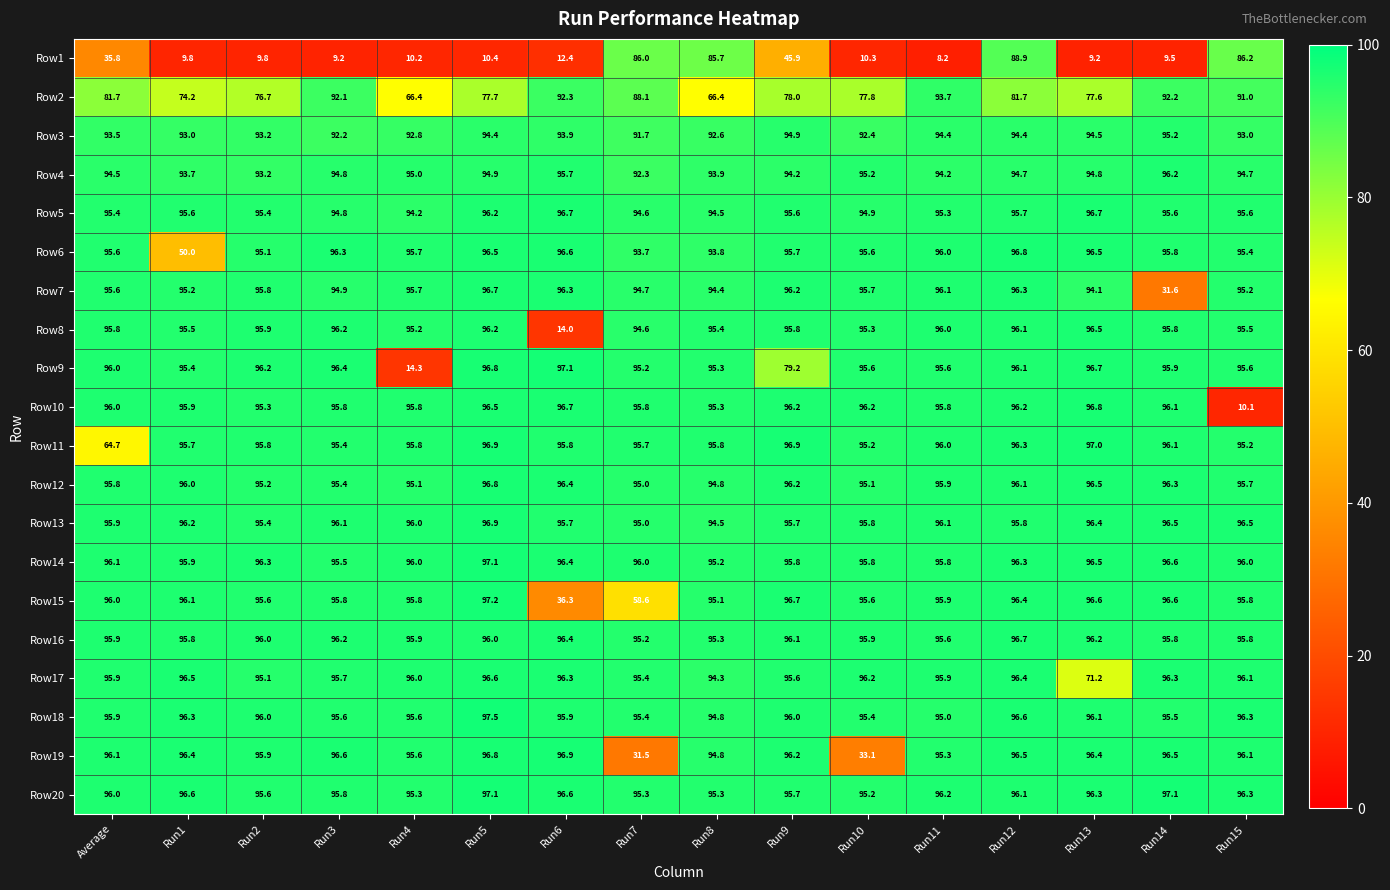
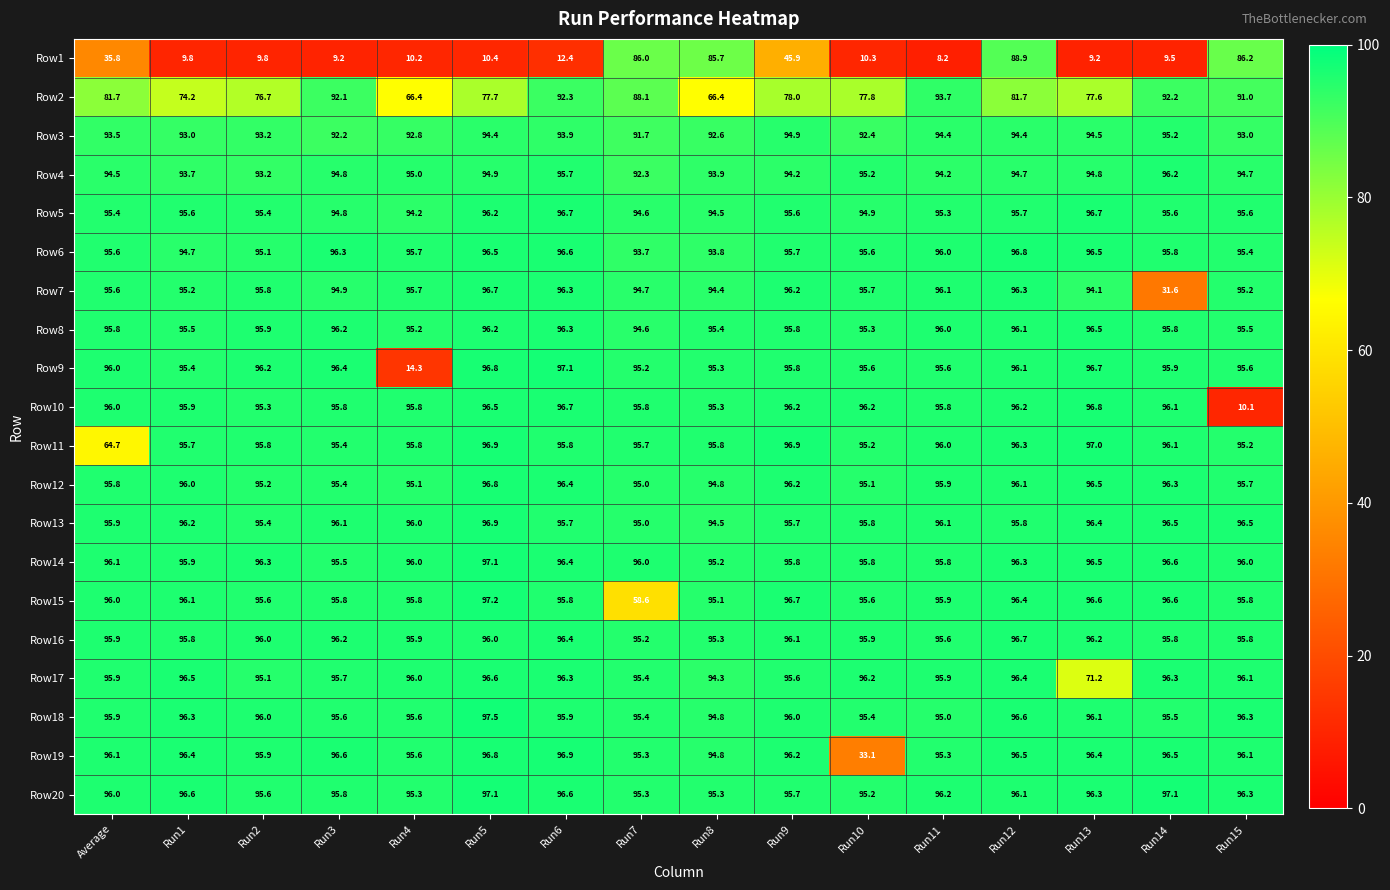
  {
    "Row6": {
      "Average": 95.6,
-     "Run1": 50.0,
+     "Run1": 94.7,
      "Run2": 95.1,
      "Run3": 96.3,
      "Run4": 95.7,
      "Run5": 96.5,
      "Run6": 96.6,
      "Run7": 93.7,
      "Run8": 93.8,
      "Run9": 95.7,
      "Run10": 95.6,
      "Run11": 96.0,
      "Run12": 96.8,
      "Run13": 96.5,
      "Run14": 95.8,
      "Run15": 95.4
    },
    "Row8": {
      "Average": 95.8,
      "Run1": 95.5,
      "Run2": 95.9,
      "Run3": 96.2,
      "Run4": 95.2,
      "Run5": 96.2,
-     "Run6": 14.0,
+     "Run6": 96.3,
      "Run7": 94.6,
      "Run8": 95.4,
      "Run9": 95.8,
      "Run10": 95.3,
      "Run11": 96.0,
      "Run12": 96.1,
      "Run13": 96.5,
      "Run14": 95.8,
      "Run15": 95.5
    },
    "Row9": {
      "Average": 96.0,
      "Run1": 95.4,
      "Run2": 96.2,
      "Run3": 96.4,
      "Run4": 14.3,
      "Run5": 96.8,
      "Run6": 97.1,
      "Run7": 95.2,
      "Run8": 95.3,
-     "Run9": 79.2,
+     "Run9": 95.8,
      "Run10": 95.6,
      "Run11": 95.6,
      "Run12": 96.1,
      "Run13": 96.7,
      "Run14": 95.9,
      "Run15": 95.6
    },
    "Row15": {
      "Average": 96.0,
      "Run1": 96.1,
      "Run2": 95.6,
      "Run3": 95.8,
      "Run4": 95.8,
      "Run5": 97.2,
-     "Run6": 36.3,
+     "Run6": 95.8,
      "Run7": 58.6,
      "Run8": 95.1,
      "Run9": 96.7,
      "Run10": 95.6,
      "Run11": 95.9,
      "Run12": 96.4,
      "Run13": 96.6,
      "Run14": 96.6,
      "Run15": 95.8
    },
    "Row19": {
      "Average": 96.1,
      "Run1": 96.4,
      "Run2": 95.9,
      "Run3": 96.6,
      "Run4": 95.6,
      "Run5": 96.8,
      "Run6": 96.9,
-     "Run7": 31.5,
+     "Run7": 95.3,
      "Run8": 94.8,
      "Run9": 96.2,
      "Run10": 33.1,
      "Run11": 95.3,
      "Run12": 96.5,
      "Run13": 96.4,
      "Run14": 96.5,
      "Run15": 96.1
    }
  }
